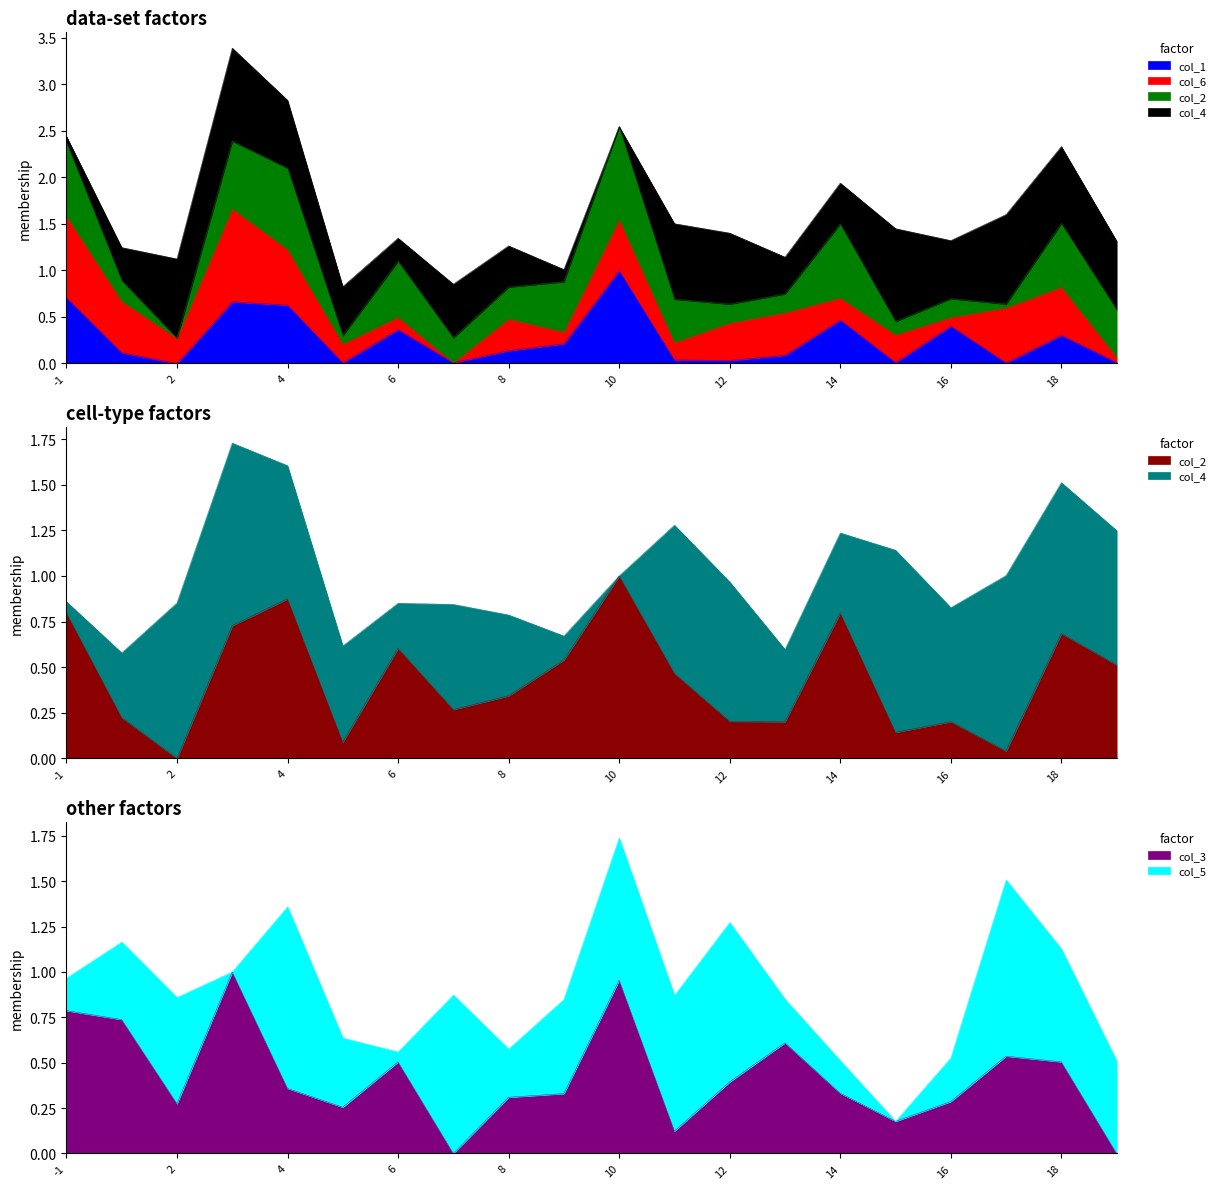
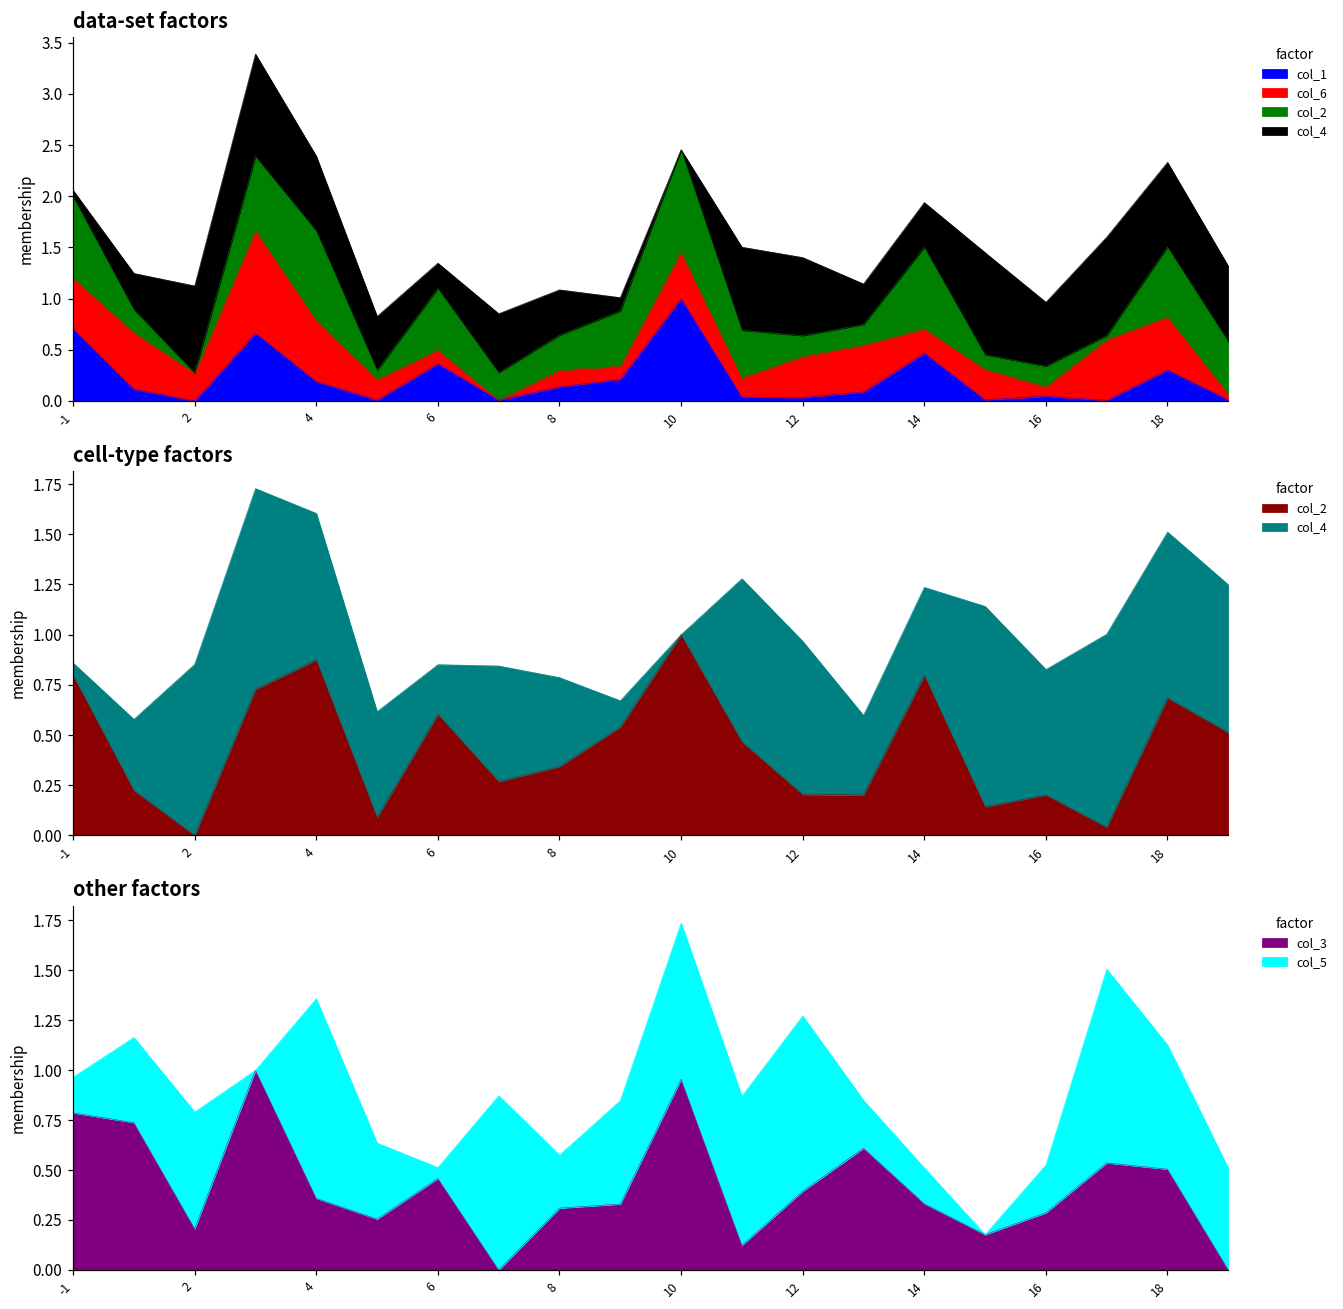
  {
    "data-set factors": {
      "col_1": {
        "-1": 0.7,
        "2": 0.0,
-       "4": 0.6,
+       "4": 0.2,
        "6": 0.4,
        "8": 0.1,
        "10": 1.0,
        "12": 0.0,
        "14": 0.5,
-       "16": 0.4,
+       "16": 0.0,
        "18": 0.3
      },
      "col_6": {
-       "-1": 0.9,
+       "-1": 0.5,
        "6": 0.5,
-       "8": 0.3,
-       "10": 0.55,
+       "8": 0.2,
+       "10": 0.45,
        "12": 0.4,
        "14": 0.7,
        "18": 0.8
      }
    },
    "cell-type factors": {
      "col_2": {
        "-1": 0.80,
        "2": 0.00,
        "4": 0.87,
        "6": 0.60,
        "8": 0.34,
        "12": 0.20,
        "14": 0.80,
        "16": 0.20,
        "18": 0.68
      },
      "col_4": {
        "2": 0.85
      }
    },
    "other factors": {
      "col_3": {
        "-1": 0.79,
-       "2": 0.27,
+       "2": 0.21,
        "4": 0.36,
-       "6": 0.50,
+       "6": 0.46,
        "8": 0.31,
        "10": 0.95,
        "12": 0.39,
        "14": 0.33,
        "16": 0.29,
        "18": 0.50
      },
      "col_5": {
        "-1": 0.18,
        "2": 0.58,
        "4": 1.00,
        "6": 0.05,
        "8": 0.27,
        "10": 0.78,
        "12": 0.88,
        "14": 0.18,
        "16": 0.24,
        "18": 0.62
      }
    }
  }
